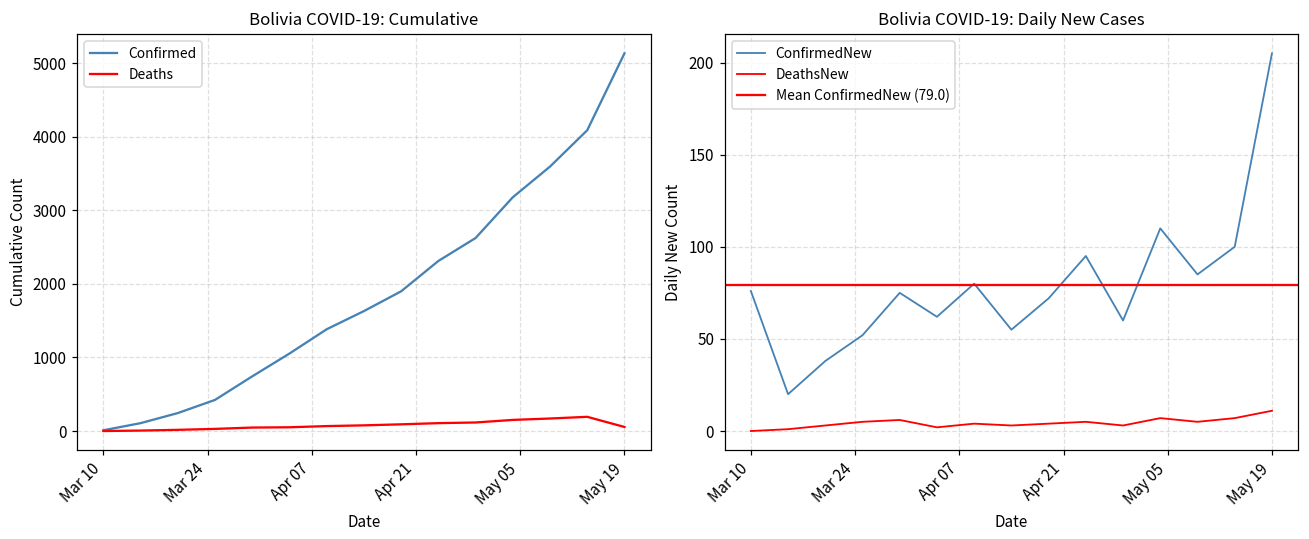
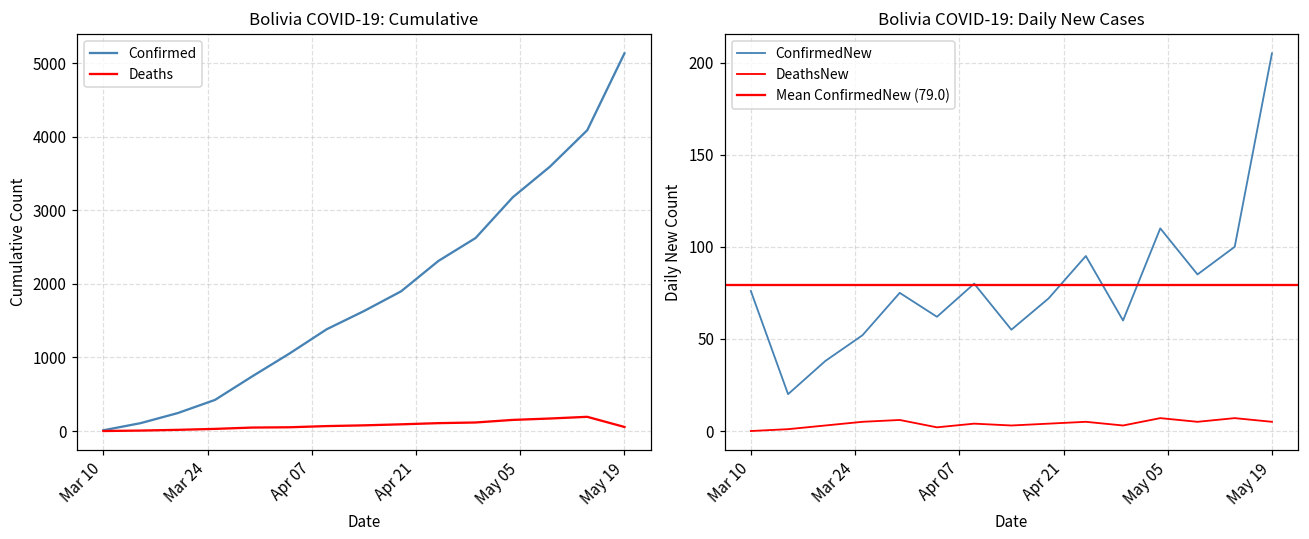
  {
    "Bolivia COVID-19: Cumulative": {
      "Confirmed": {
        "May 19": 5100
      },
      "Deaths": {
        "May 19": 100
      }
    },
    "Bolivia COVID-19: Daily New Cases": {
      "ConfirmedNew": {
        "Mar 10": 76,
        "May 19": 205
      },
      "DeathsNew": {
        "Mar 10": 0,
-       "May 19": 11
+       "May 19": 5
      }
    }
  }
